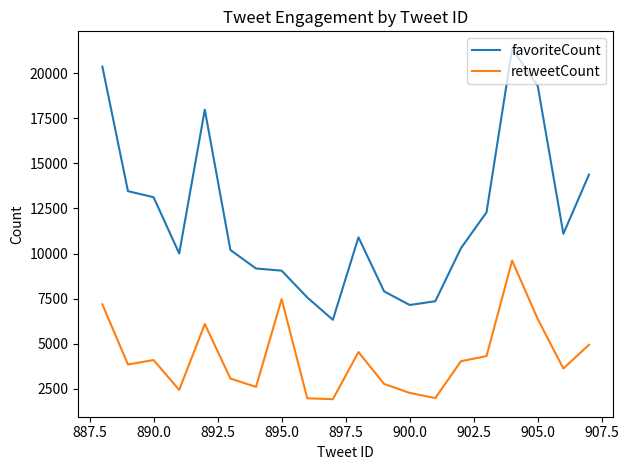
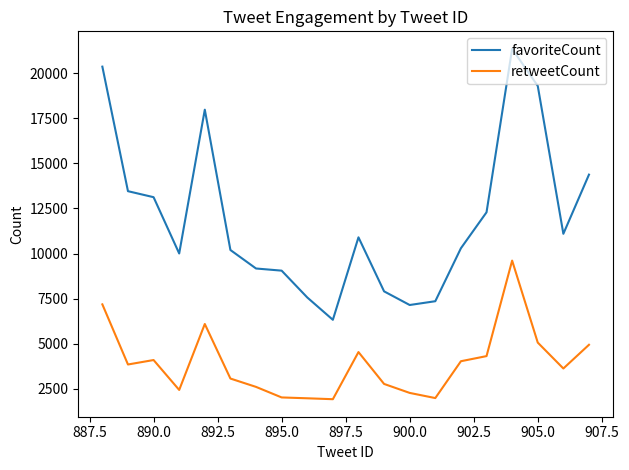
  {
    "favoriteCount": {
      "890.0": 13100,
      "895.0": 9100,
      "900.0": 7100,
      "905.0": 19300
    },
    "retweetCount": {
      "890.0": 4100,
-     "895.0": 7500,
+     "895.0": 2000,
      "900.0": 2300,
-     "905.0": 6400
+     "905.0": 5100
    }
  }
